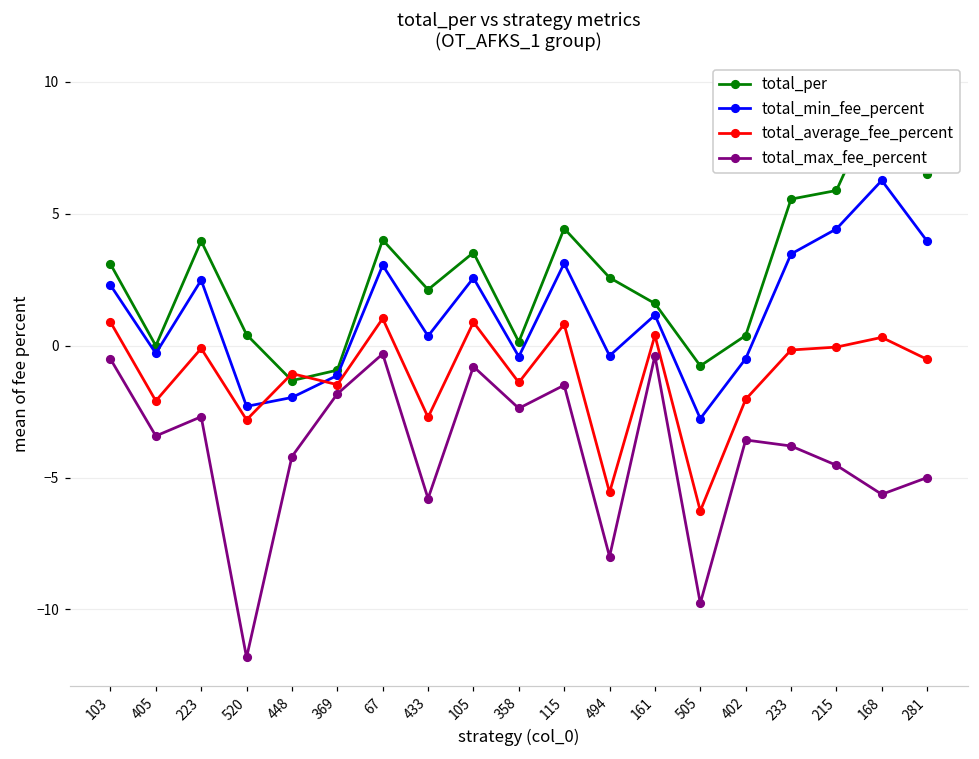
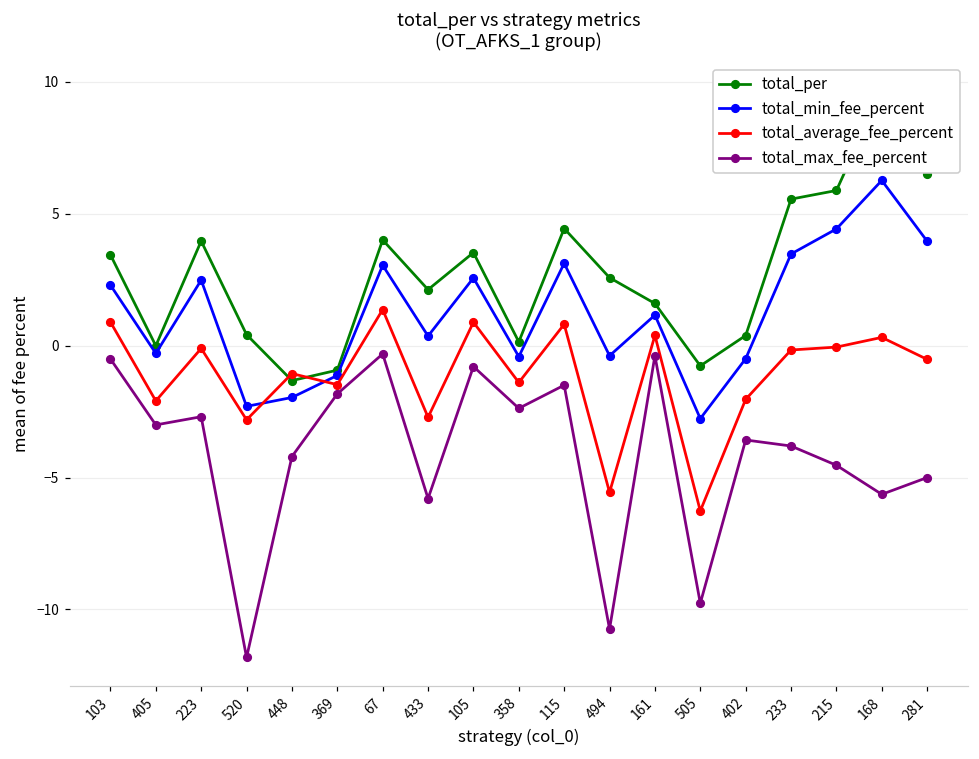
  {
    "total_per": {
-     "103": 3.1,
+     "103": 3.4,
      "405": 0.0,
      "223": 4.0,
      "520": 0.4,
      "448": -1.3,
      "369": -0.9,
      "67": 4.0,
      "433": 2.1,
      "105": 3.5,
      "358": 0.1,
      "115": 4.4,
      "494": 2.6,
      "161": 1.6,
      "505": -0.8,
      "402": 0.4,
      "233": 5.6,
      "215": 5.9,
      "281": 6.5
    },
    "total_min_fee_percent": {
      "103": 2.3,
      "405": -0.3,
      "223": 2.5,
      "520": -2.3,
      "448": -2.0,
      "369": -1.1,
      "67": 3.0,
      "433": 0.4,
      "105": 2.6,
      "358": -0.4,
      "115": 3.1,
      "494": -0.4,
      "161": 1.2,
      "505": -2.8,
      "402": -0.5,
      "233": 3.5,
      "215": 4.4,
      "168": 6.3,
      "281": 4.0
    },
    "total_average_fee_percent": {
      "103": 0.9,
      "405": -2.1,
      "223": -0.1,
      "520": -2.8,
      "448": -1.1,
      "369": -1.5,
-     "67": 1.0,
+     "67": 1.4,
      "433": -2.7,
      "105": 0.9,
      "358": -1.4,
      "115": 0.8,
      "494": -5.6,
      "161": 0.4,
      "505": -6.3,
      "402": -2.0,
      "233": -0.2,
      "215": -0.1,
      "168": 0.3,
      "281": -0.5
    },
    "total_max_fee_percent": {
      "103": -0.5,
-     "405": -3.4,
+     "405": -3.0,
      "223": -2.7,
      "520": -11.8,
      "448": -4.2,
      "369": -1.8,
      "67": -0.3,
      "433": -5.8,
      "105": -0.8,
      "358": -2.4,
      "115": -1.5,
-     "494": -8.0,
+     "494": -10.7,
      "161": -0.4,
      "505": -9.8,
      "402": -3.6,
      "233": -3.8,
      "215": -4.5,
      "168": -5.6,
      "281": -5.0
    }
  }
